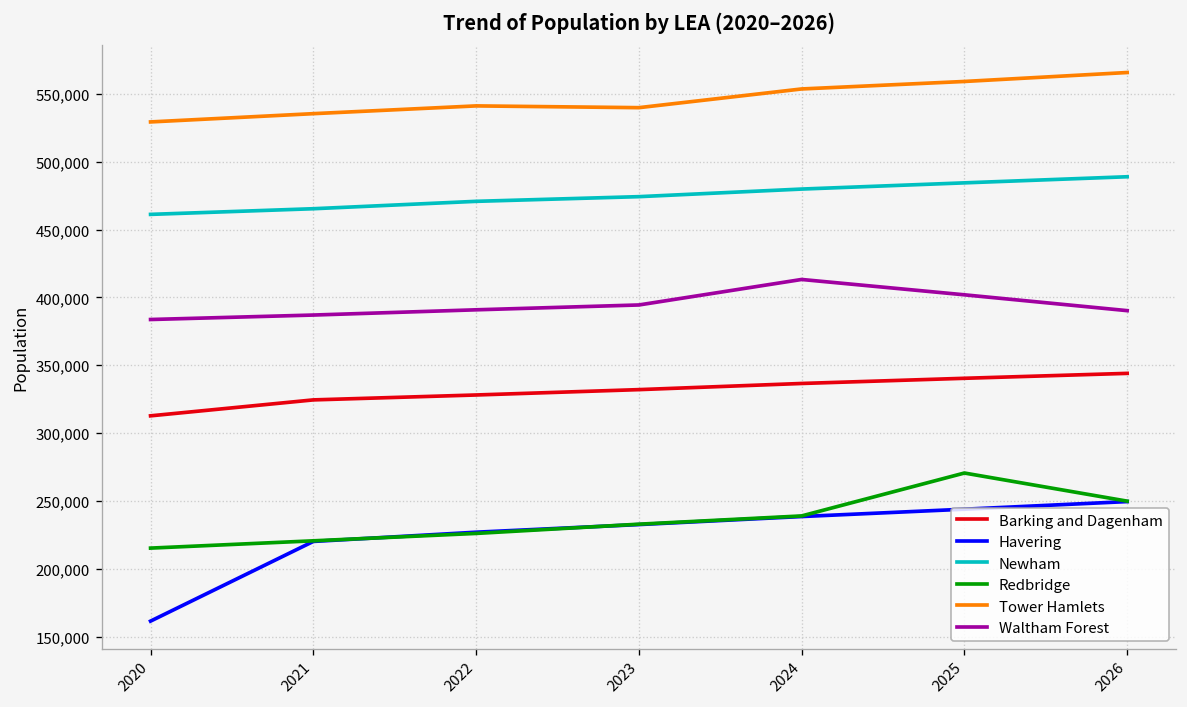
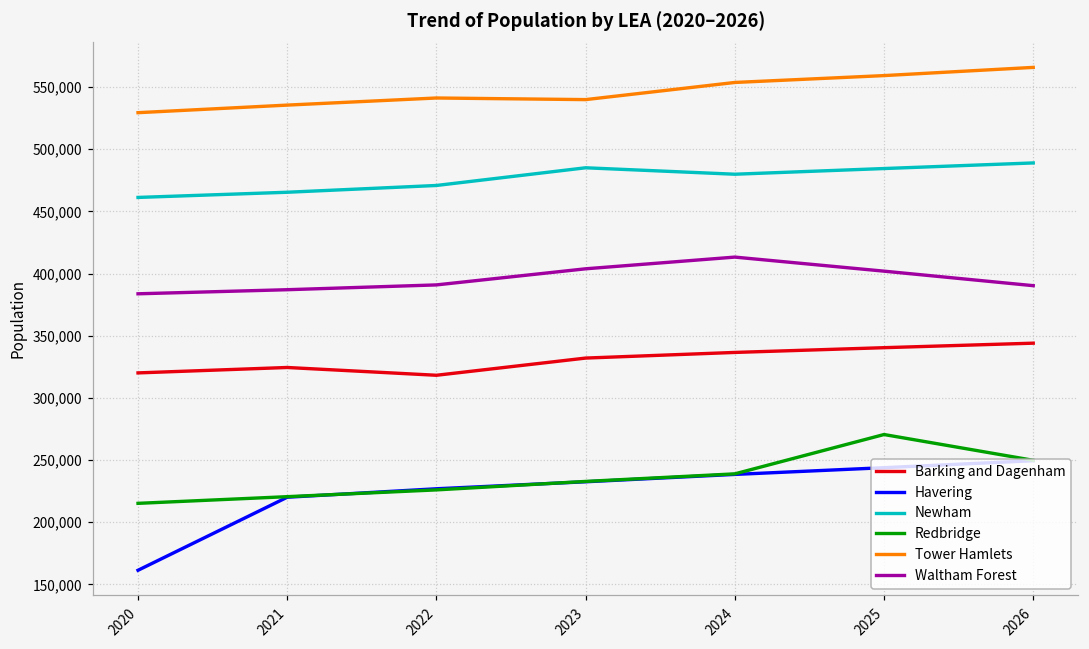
  {
    "Barking and Dagenham": {
-     "2020": "313,000",
+     "2020": "320,000",
      "2021": "324,000",
-     "2022": "328,000",
+     "2022": "318,000",
      "2023": "332,000",
      "2024": "337,000",
      "2025": "340,000",
      "2026": "344,000"
    },
    "Havering": {
      "2020": "161,000"
    },
    "Newham": {
      "2020": "461,000",
      "2021": "465,000",
      "2022": "471,000",
-     "2023": "474,000",
+     "2023": "485,000",
      "2024": "480,000",
      "2025": "484,000",
      "2026": "489,000"
    },
    "Redbridge": {
      "2020": "215,000",
      "2025": "271,000"
    },
    "Tower Hamlets": {
      "2020": "529,000",
      "2021": "535,000",
      "2022": "541,000",
      "2023": "540,000",
      "2024": "554,000",
      "2025": "559,000",
      "2026": "566,000"
    },
    "Waltham Forest": {
      "2020": "384,000",
      "2021": "387,000",
      "2022": "391,000",
-     "2023": "394,000",
+     "2023": "404,000",
      "2024": "413,000",
      "2025": "402,000",
      "2026": "390,000"
    }
  }
